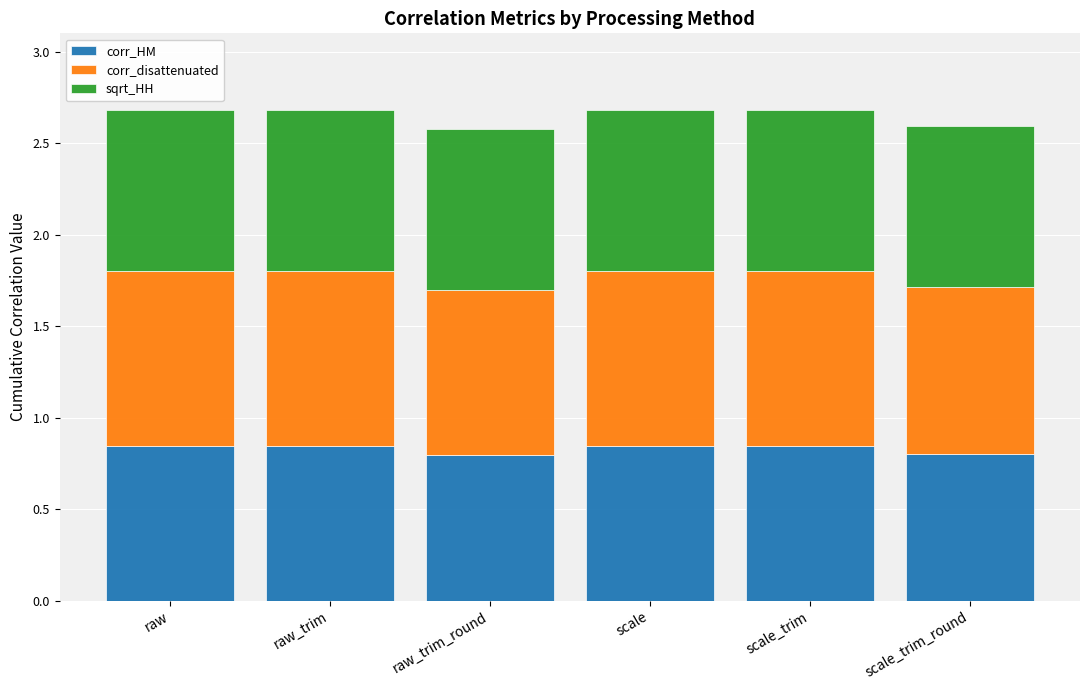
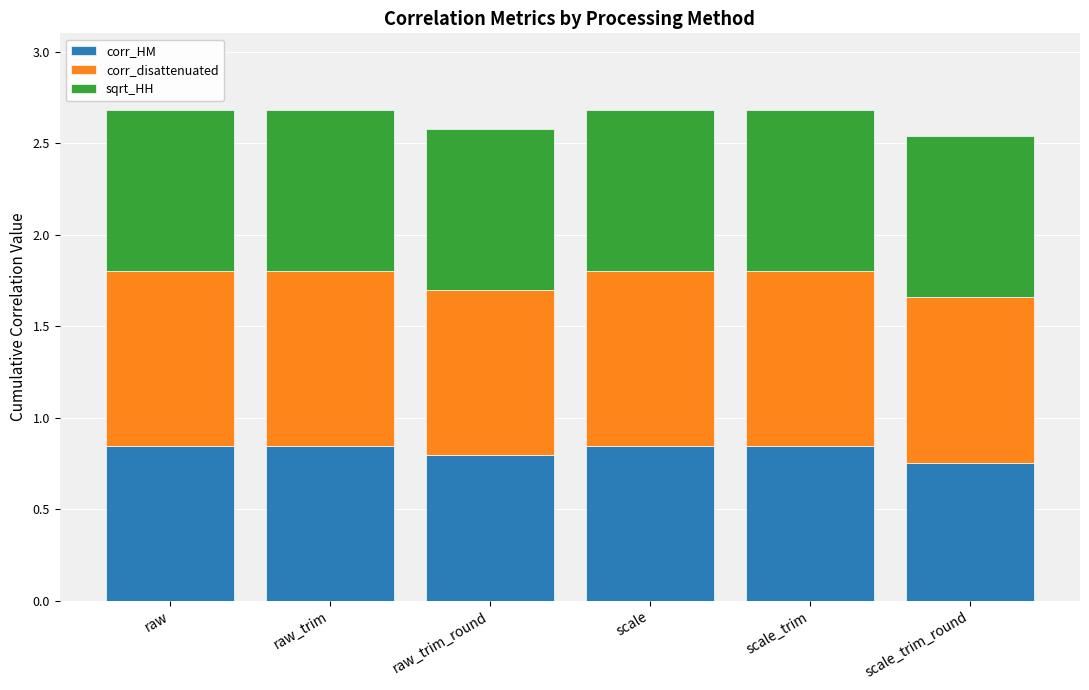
  {
    "corr_HM": {
      "raw": 0.84,
      "raw_trim": 0.84,
      "raw_trim_round": 0.79,
      "scale": 0.84,
      "scale_trim": 0.84,
-     "scale_trim_round": 0.80
+     "scale_trim_round": 0.75
    },
    "corr_disattenuated": {
      "raw": 0.96,
      "raw_trim": 0.96,
      "raw_trim_round": 0.90,
      "scale": 0.96,
      "scale_trim": 0.96,
      "scale_trim_round": 0.91
    },
    "sqrt_HH": {
      "raw": 0.88,
      "raw_trim": 0.88,
      "raw_trim_round": 0.88,
      "scale": 0.88,
      "scale_trim": 0.88,
      "scale_trim_round": 0.88
    }
  }
